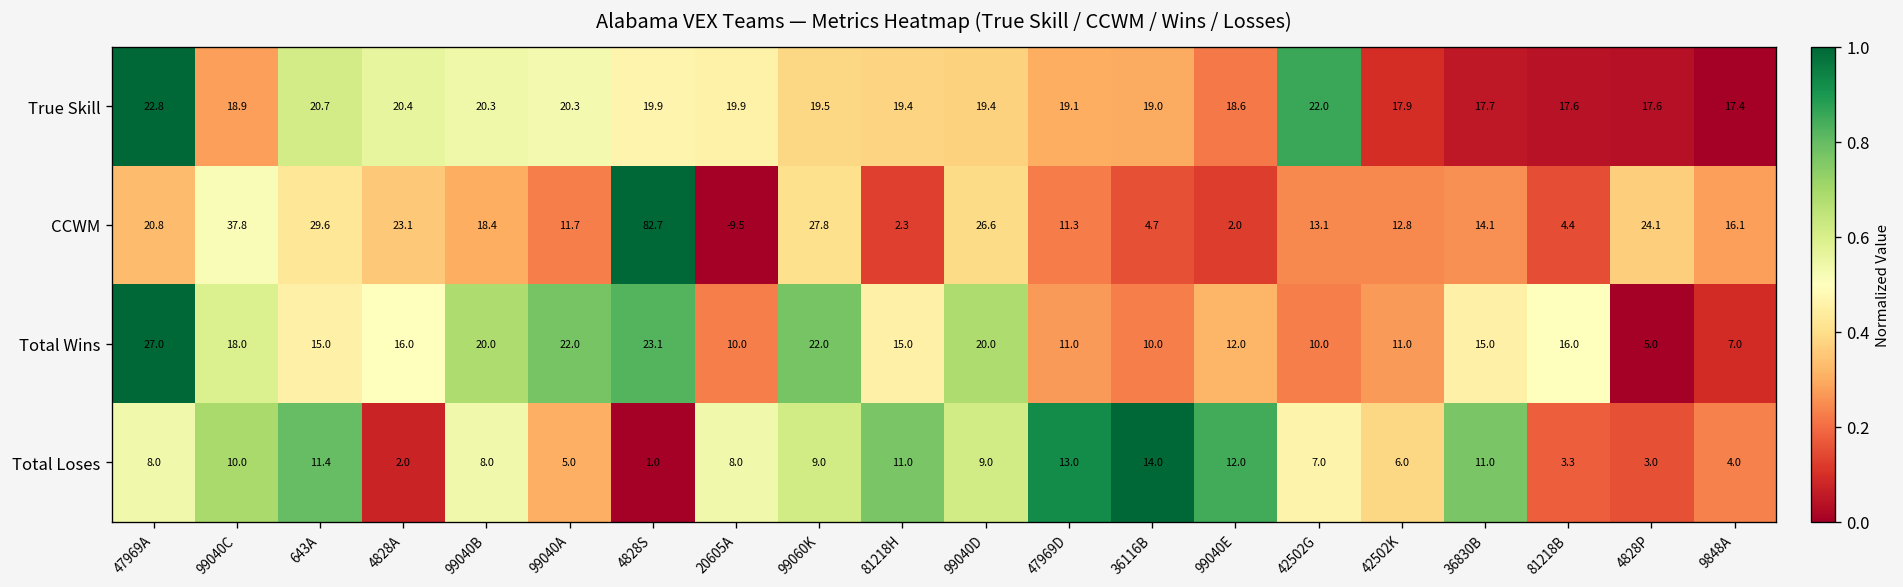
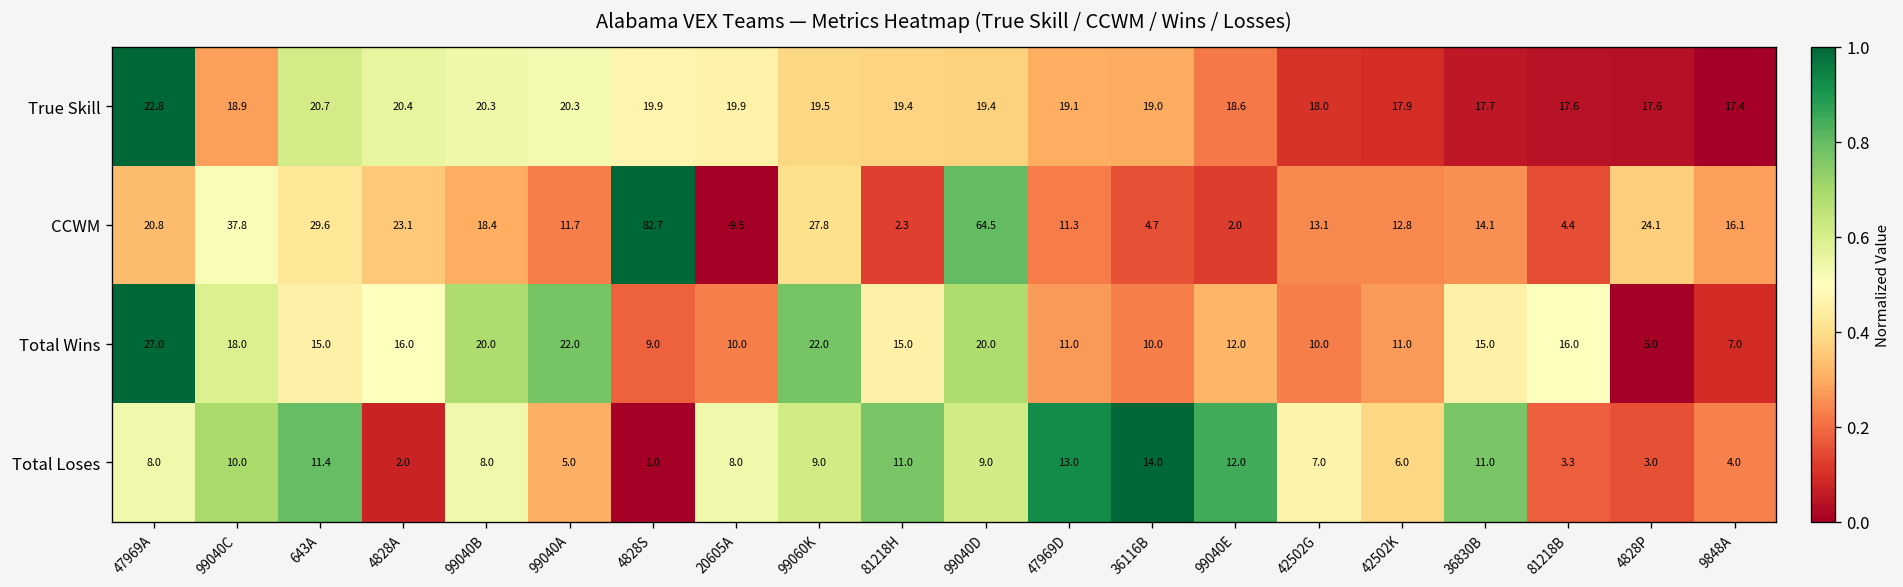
  {
    "True Skill": {
      "47969A": 22.8,
      "99040C": 18.9,
      "643A": 20.7,
      "4828A": 20.4,
      "99040B": 20.3,
      "99040A": 20.3,
      "4828S": 19.9,
      "20605A": 19.9,
      "99060K": 19.5,
      "81218H": 19.4,
      "99040D": 19.4,
      "47969D": 19.1,
      "36116B": 19.0,
      "99040E": 18.6,
-     "42502G": 22.0,
+     "42502G": 18.0,
      "42502K": 17.9,
      "36830B": 17.7,
      "81218B": 17.6,
      "4828P": 17.6,
      "9848A": 17.4
    },
    "CCWM": {
      "47969A": 20.8,
      "99040C": 37.8,
      "643A": 29.6,
      "4828A": 23.1,
      "99040B": 18.4,
      "99040A": 11.7,
      "4828S": 82.7,
      "20605A": -9.5,
      "99060K": 27.8,
      "81218H": 2.3,
-     "99040D": 26.6,
+     "99040D": 64.5,
      "47969D": 11.3,
      "36116B": 4.7,
      "99040E": 2.0,
      "42502G": 13.1,
      "42502K": 12.8,
      "36830B": 14.1,
      "81218B": 4.4,
      "4828P": 24.1,
      "9848A": 16.1
    },
    "Total Wins": {
      "47969A": 27.0,
      "99040C": 18.0,
      "643A": 15.0,
      "4828A": 16.0,
      "99040B": 20.0,
      "99040A": 22.0,
-     "4828S": 23.1,
+     "4828S": 9.0,
      "20605A": 10.0,
      "99060K": 22.0,
      "81218H": 15.0,
      "99040D": 20.0,
      "47969D": 11.0,
      "36116B": 10.0,
      "99040E": 12.0,
      "42502G": 10.0,
      "42502K": 11.0,
      "36830B": 15.0,
      "81218B": 16.0,
      "4828P": 5.0,
      "9848A": 7.0
    },
    "Total Loses": {
      "47969A": 8.0,
      "99040C": 10.0,
      "643A": 11.4,
      "4828A": 2.0,
      "99040B": 8.0,
      "99040A": 5.0,
      "4828S": 1.0,
      "20605A": 8.0,
      "99060K": 9.0,
      "81218H": 11.0,
      "99040D": 9.0,
      "47969D": 13.0,
      "36116B": 14.0,
      "99040E": 12.0,
      "42502G": 7.0,
      "42502K": 6.0,
      "36830B": 11.0,
      "81218B": 3.3,
      "4828P": 3.0,
      "9848A": 4.0
    }
  }
